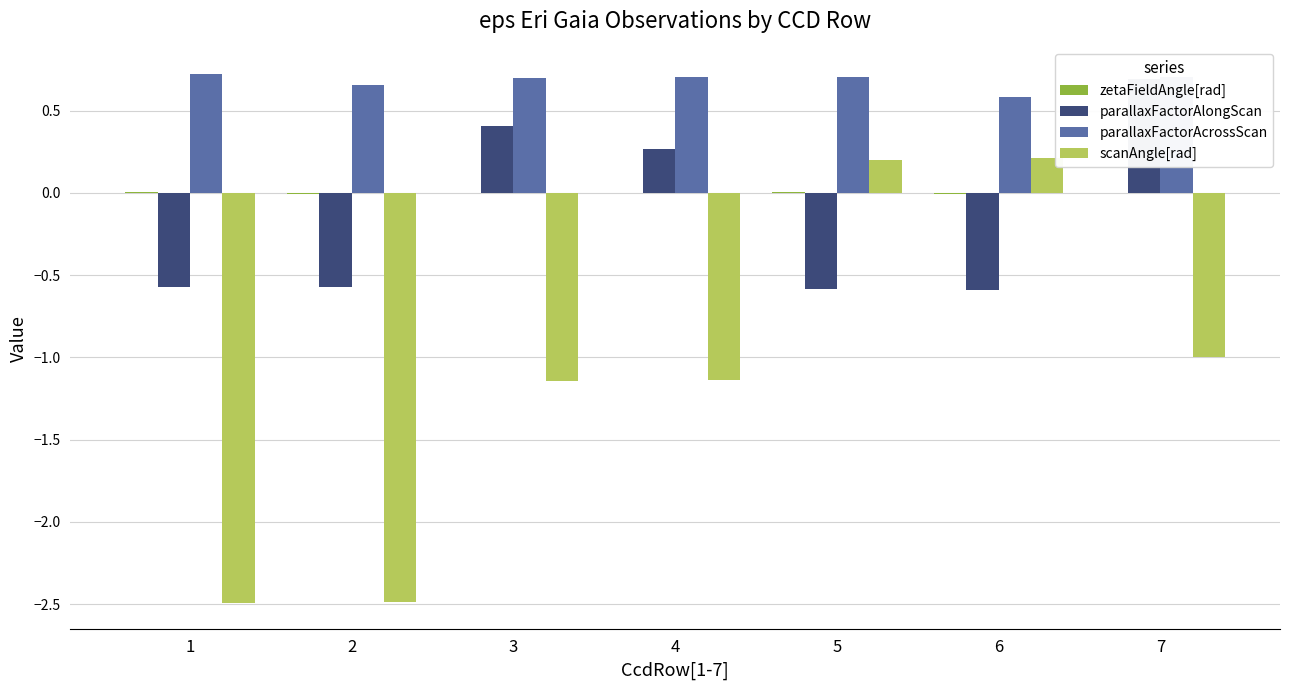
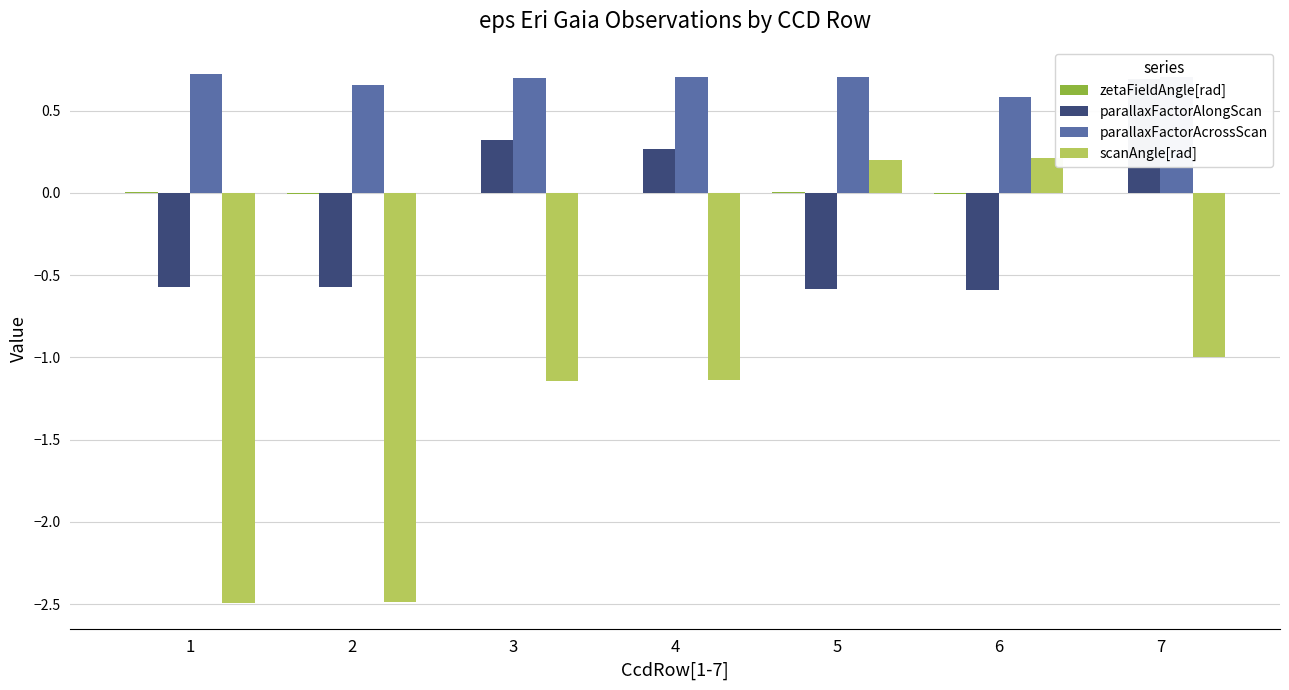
  {
    "parallaxFactorAlongScan": {
      "1": -0.57,
      "2": -0.57,
-     "3": 0.40,
+     "3": 0.32,
      "4": 0.26,
      "5": -0.59,
      "6": -0.59
    },
    "parallaxFactorAcrossScan": {
      "1": 0.72,
      "2": 0.65,
      "3": 0.70,
      "4": 0.70,
      "5": 0.70,
      "6": 0.58
    }
  }
